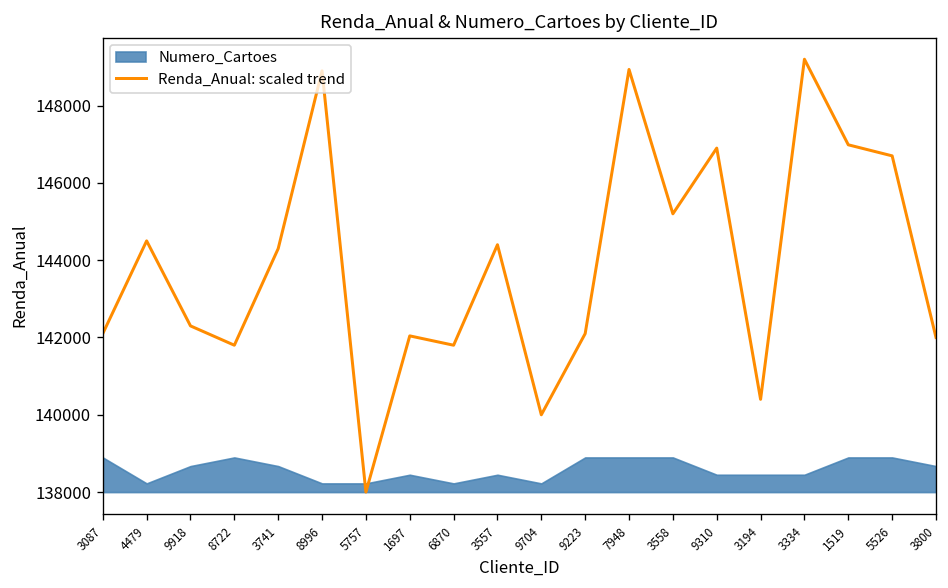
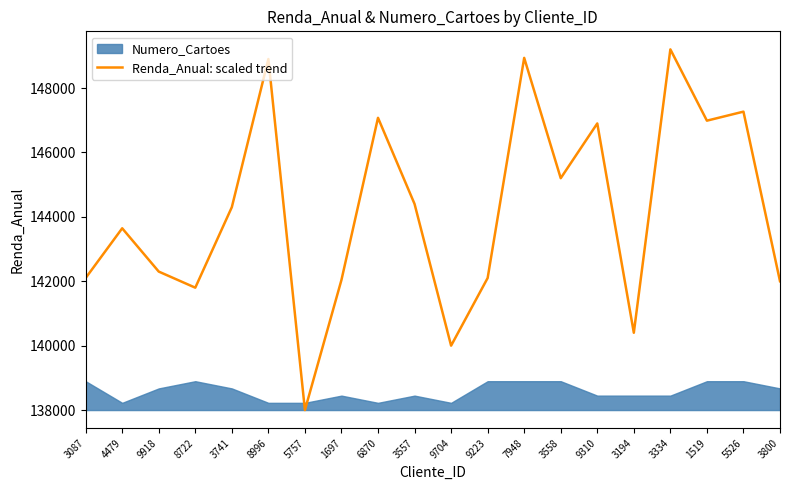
  {
    "Renda_Anual: scaled trend": {
      "3087": 142100,
-     "4479": 144500,
+     "4479": 143600,
      "9918": 142300,
      "8722": 141800,
      "3741": 144300,
      "5757": 138000,
      "1697": 142000,
-     "6870": 141800,
+     "6870": 147100,
      "3557": 144400,
      "9704": 140000,
      "9223": 142100,
      "7948": 148900,
      "3558": 145200,
      "9310": 146900,
      "3194": 140400,
      "3334": 149200,
      "1519": 147000,
-     "5526": 146700,
+     "5526": 147300,
      "3800": 142000
    },
    "Numero_Cartoes": {
      "3087": 138900,
      "4479": 138200,
      "9918": 138700,
      "8722": 138900,
      "3741": 138700,
      "8996": 138200,
      "5757": 138200,
      "1697": 138400,
      "6870": 138200,
      "3557": 138400,
      "9704": 138200,
      "9223": 138900,
      "7948": 138900,
      "3558": 138900,
      "9310": 138400,
      "3194": 138400,
      "3334": 138400,
      "1519": 138900,
      "5526": 138900,
      "3800": 138700
    }
  }
